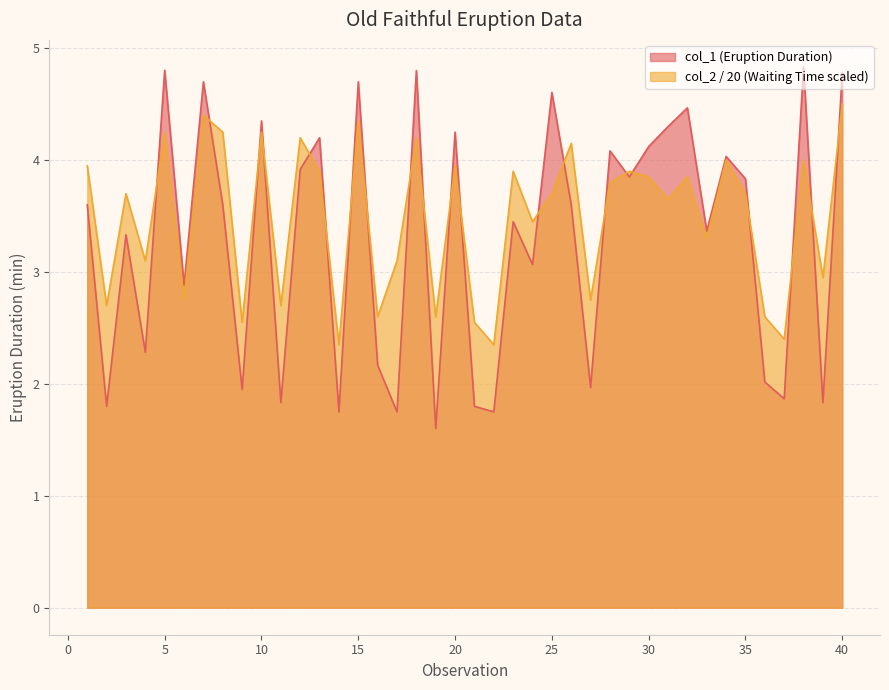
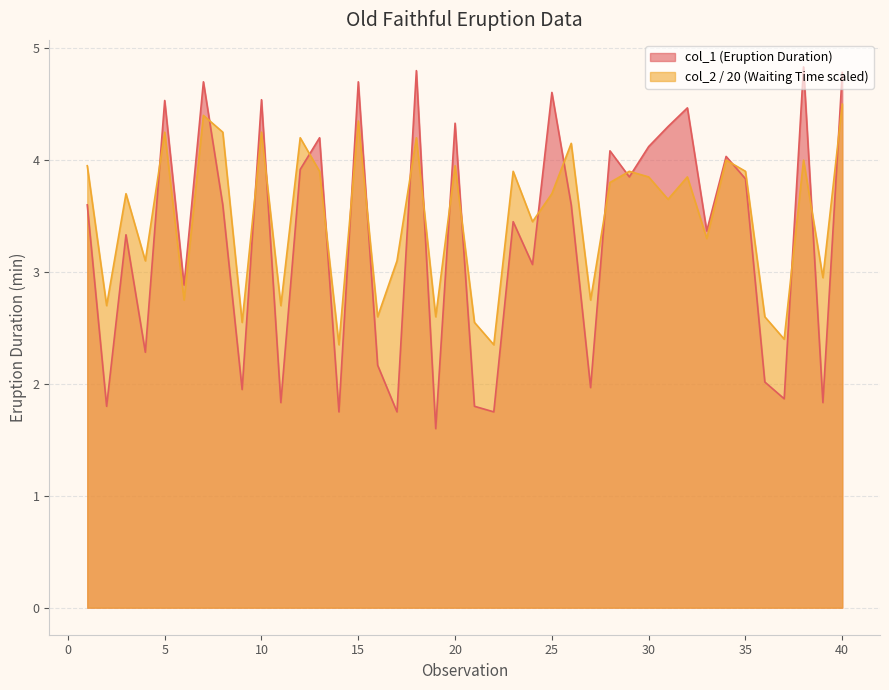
  {
    "col_1 (Eruption Duration)": {
-     "5": 4.80,
-     "10": 4.35,
+     "5": 4.53,
+     "10": 4.54,
      "15": 4.70,
-     "20": 4.25,
+     "20": 4.33,
      "25": 4.61,
      "30": 4.12,
      "35": 3.83
    },
    "col_2 / 20 (Waiting Time scaled)": {
      "5": 4.25,
      "10": 4.25,
      "15": 4.35,
      "20": 3.95,
      "25": 3.70,
      "30": 3.85,
-     "35": 3.70,
+     "35": 3.90,
      "40": 4.50
    }
  }
